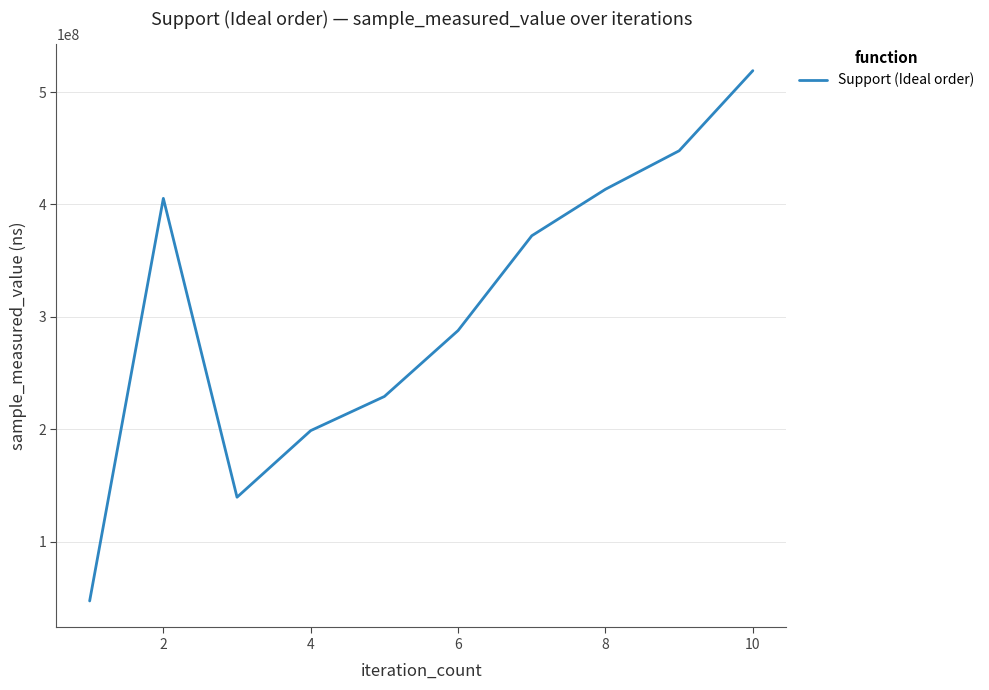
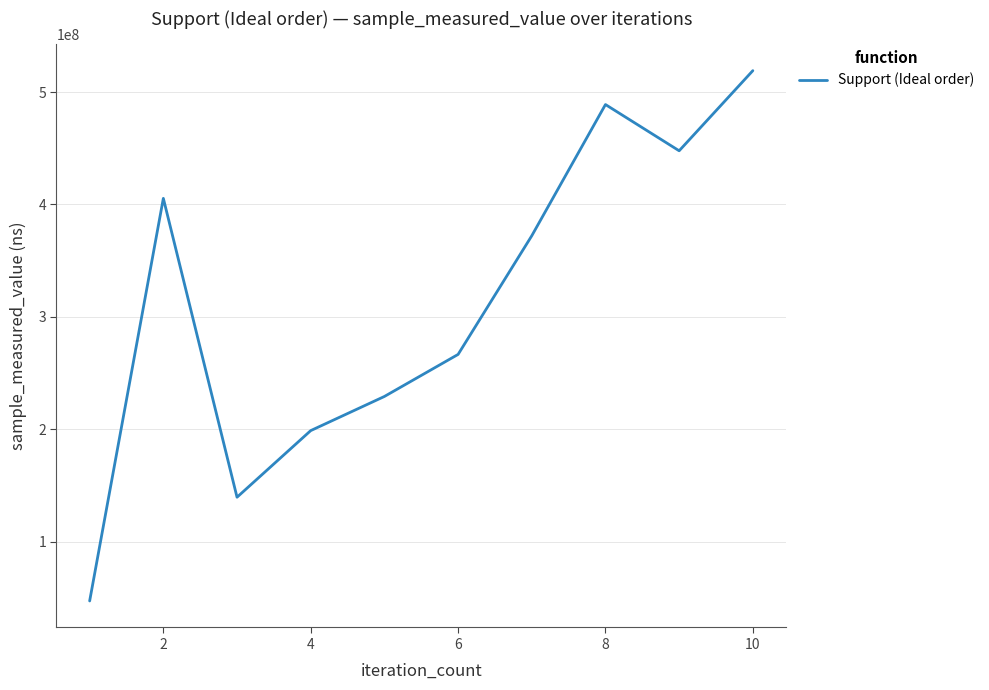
  {
    "2": 405000000,
    "4": 199000000,
-   "6": 288000000,
-   "8": 414000000,
+   "6": 267000000,
+   "8": 489000000,
    "10": 519000000
  }
